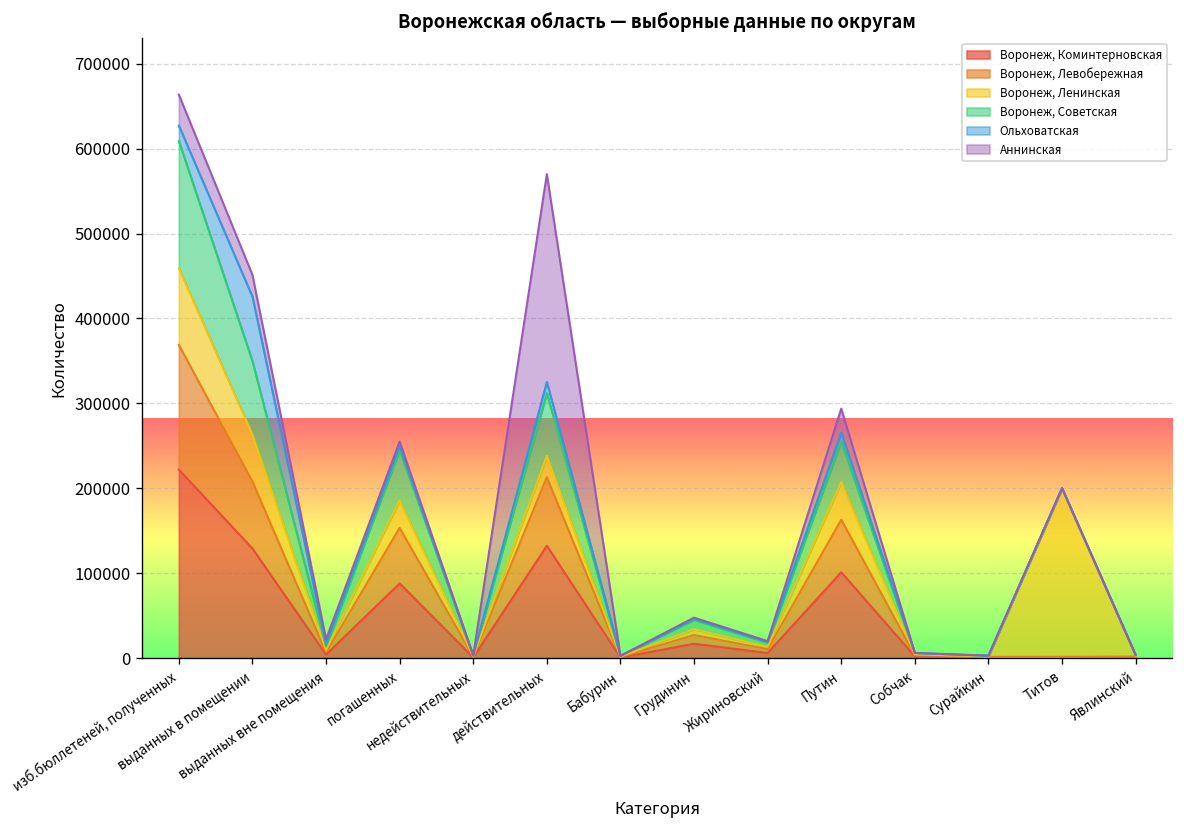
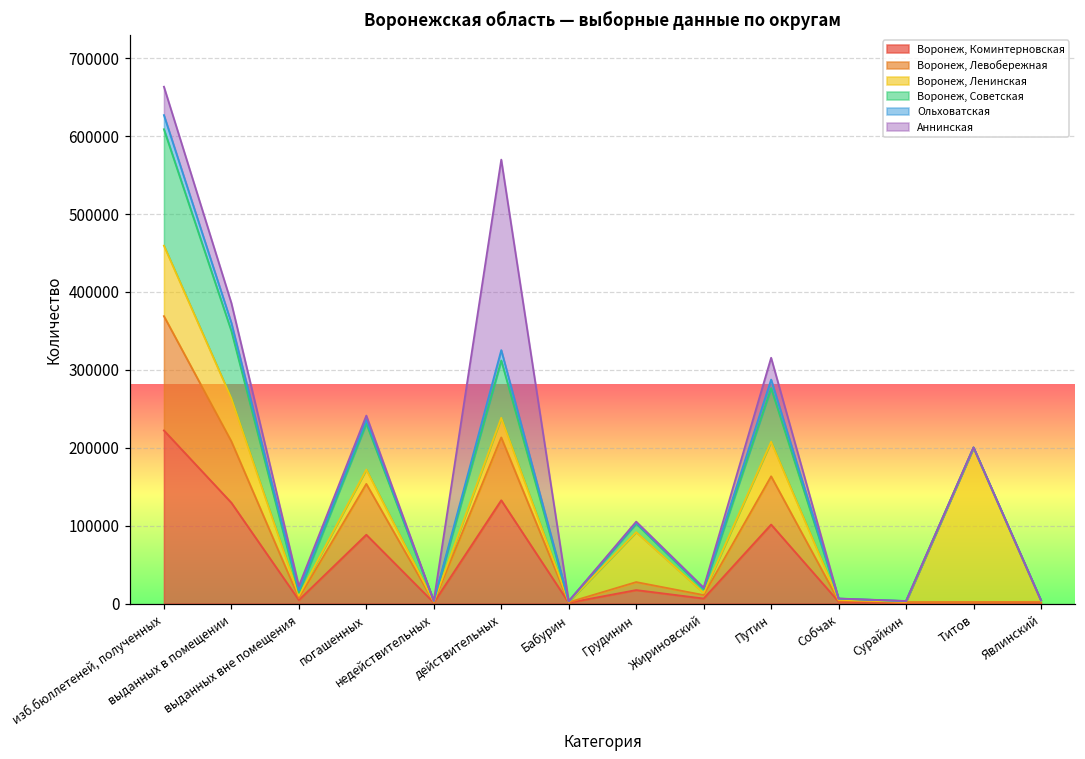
  {
    "Воронеж, Ленинская": {
      "изб.бюллетеней, полученных": 90000,
      "выданных в помещении": 60000,
-     "погашенных": 30000,
+     "погашенных": 20000,
      "действительных": 30000,
-     "Грудинин": 10000,
+     "Грудинин": 60000,
      "Путин": 40000
    },
    "Воронеж, Советская": {
      "изб.бюллетеней, полученных": 150000,
      "выданных в помещении": 90000,
      "погашенных": 60000,
      "действительных": 70000,
-     "Путин": 50000
+     "Путин": 70000
    },
    "Ольховатская": {
      "изб.бюллетеней, полученных": 20000,
-     "выданных в помещении": 80000,
+     "выданных в помещении": 10000,
      "погашенных": 0,
      "действительных": 10000,
      "Путин": 10000
    },
    "Аннинская": {
      "изб.бюллетеней, полученных": 40000,
      "выданных в помещении": 30000,
      "выданных вне помещения": 10000,
      "погашенных": 10000,
      "действительных": 240000,
      "Путин": 30000
    }
  }
